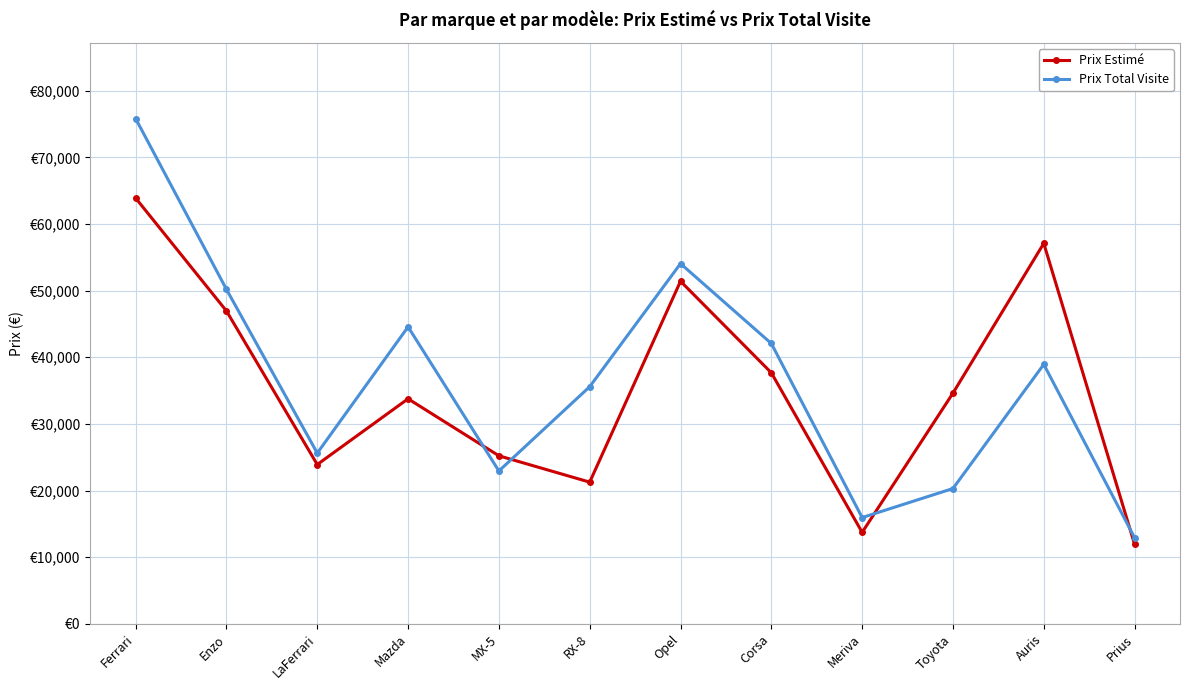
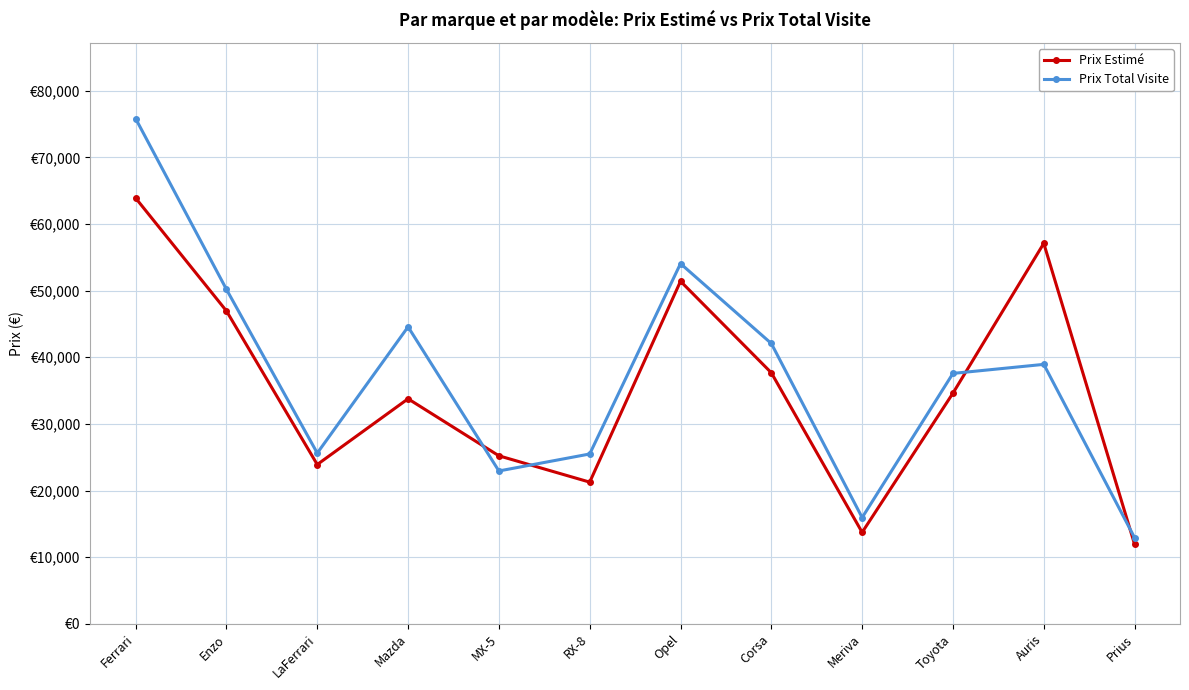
  {
    "Prix Estimé": {
      "Ferrari": "€64,000",
      "Enzo": "€47,000",
      "LaFerrari": "€24,000",
      "Mazda": "€34,000",
      "MX-5": "€25,000",
      "RX-8": "€21,000",
      "Opel": "€51,000",
      "Corsa": "€38,000",
      "Meriva": "€14,000",
      "Toyota": "€35,000",
      "Auris": "€57,000",
      "Prius": "€12,000"
    },
    "Prix Total Visite": {
      "Ferrari": "€76,000",
      "Enzo": "€50,000",
      "LaFerrari": "€26,000",
      "Mazda": "€45,000",
      "MX-5": "€23,000",
-     "RX-8": "€36,000",
+     "RX-8": "€25,000",
      "Opel": "€54,000",
      "Corsa": "€42,000",
      "Meriva": "€16,000",
-     "Toyota": "€20,000",
+     "Toyota": "€38,000",
      "Auris": "€39,000",
      "Prius": "€13,000"
    }
  }
